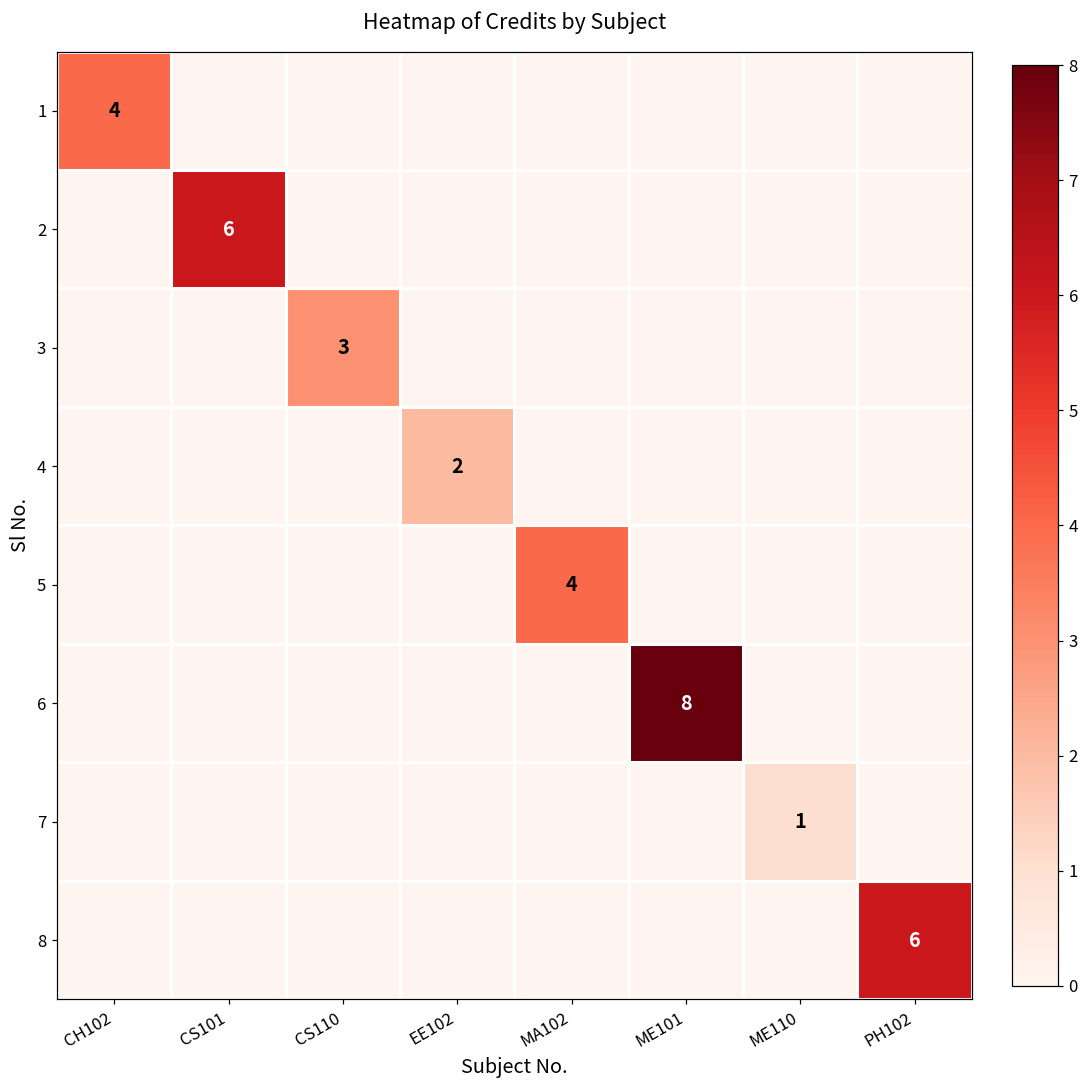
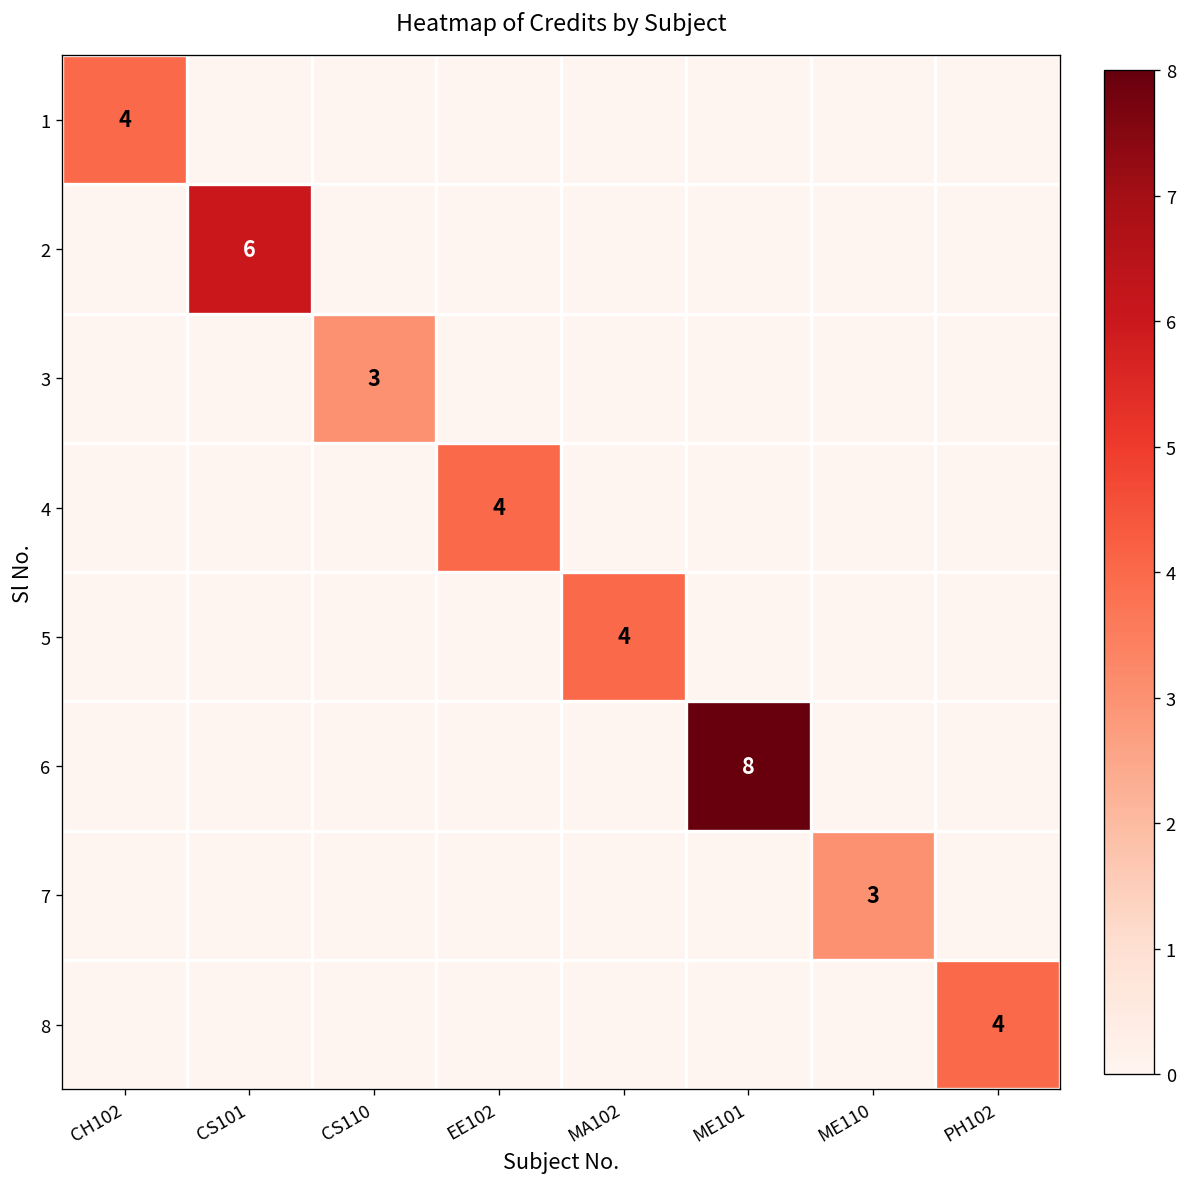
  {
    "1": {
      "CH102": 4
    },
    "2": {
      "CS101": 6
    },
    "3": {
      "CS110": 3
    },
    "4": {
-     "EE102": 2
+     "EE102": 4
    },
    "5": {
      "MA102": 4
    },
    "6": {
      "ME101": 8
    },
    "7": {
-     "ME110": 1
+     "ME110": 3
    },
    "8": {
-     "PH102": 6
+     "PH102": 4
    }
  }
